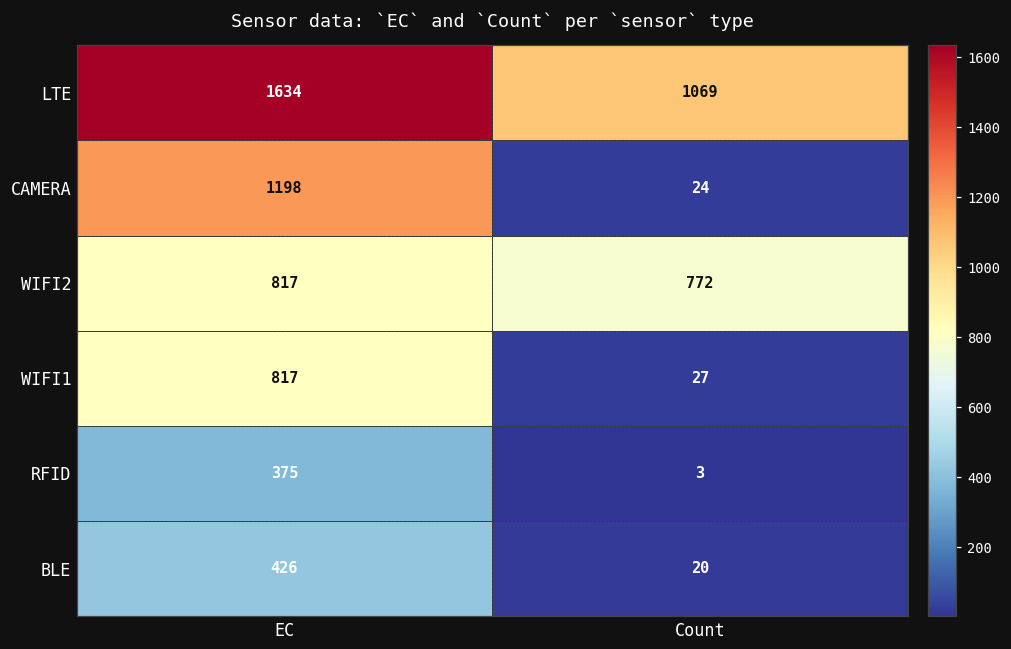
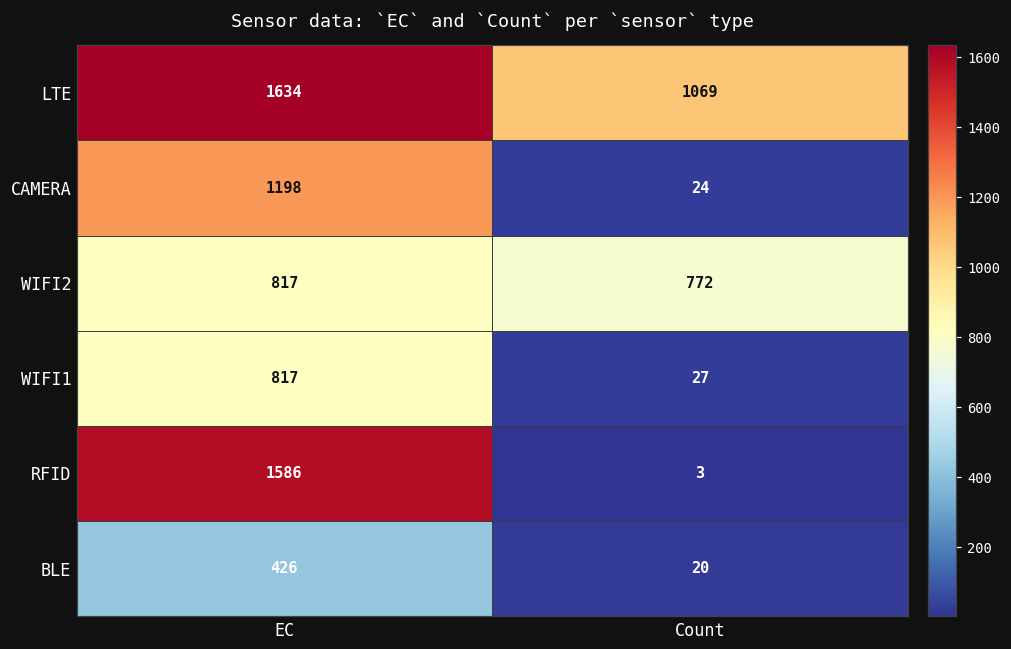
  {
    "LTE": {
      "EC": 1634,
      "Count": 1069
    },
    "CAMERA": {
      "EC": 1198,
      "Count": 24
    },
    "WIFI2": {
      "EC": 817,
      "Count": 772
    },
    "WIFI1": {
      "EC": 817,
      "Count": 27
    },
    "RFID": {
-     "EC": 375,
+     "EC": 1586,
      "Count": 3
    },
    "BLE": {
      "EC": 426,
      "Count": 20
    }
  }
